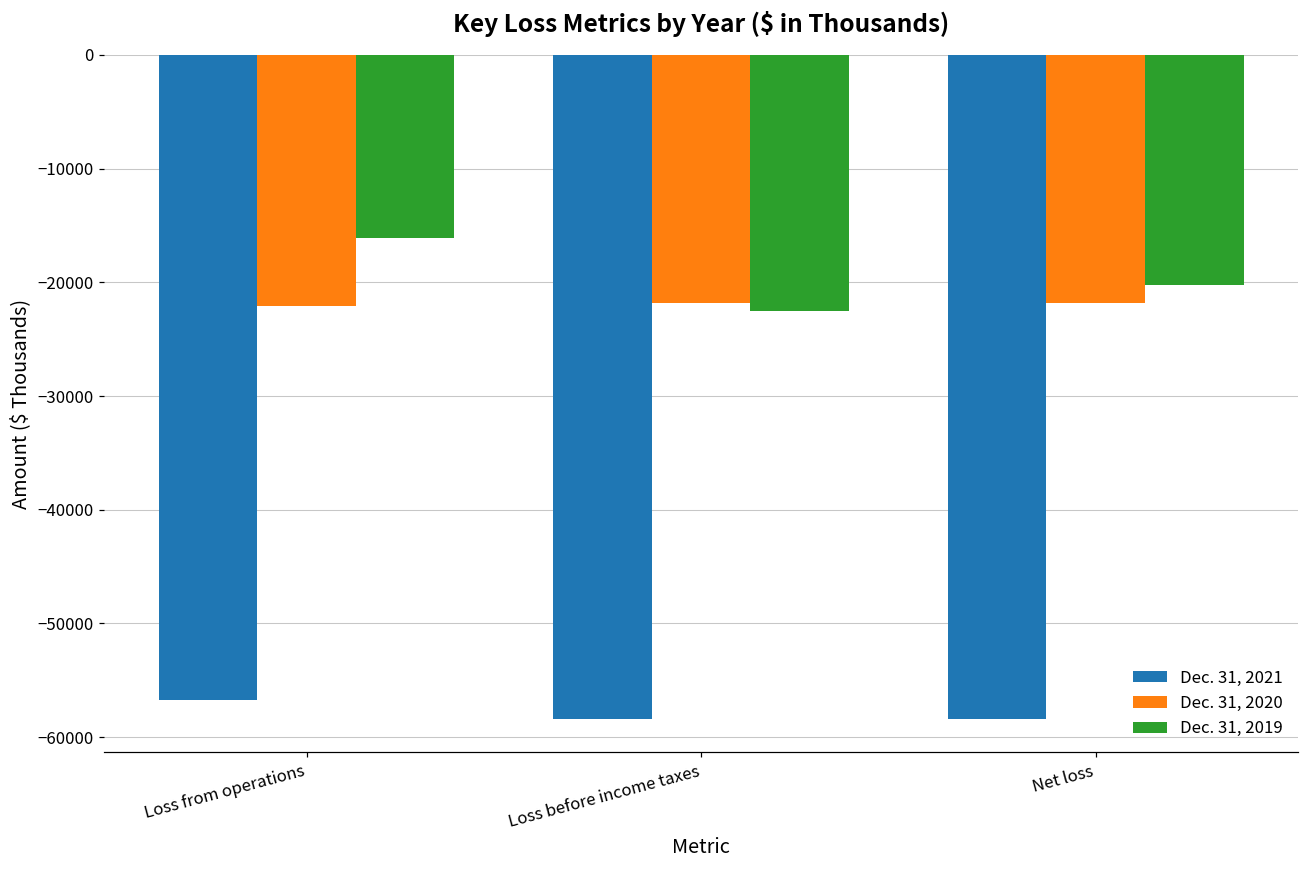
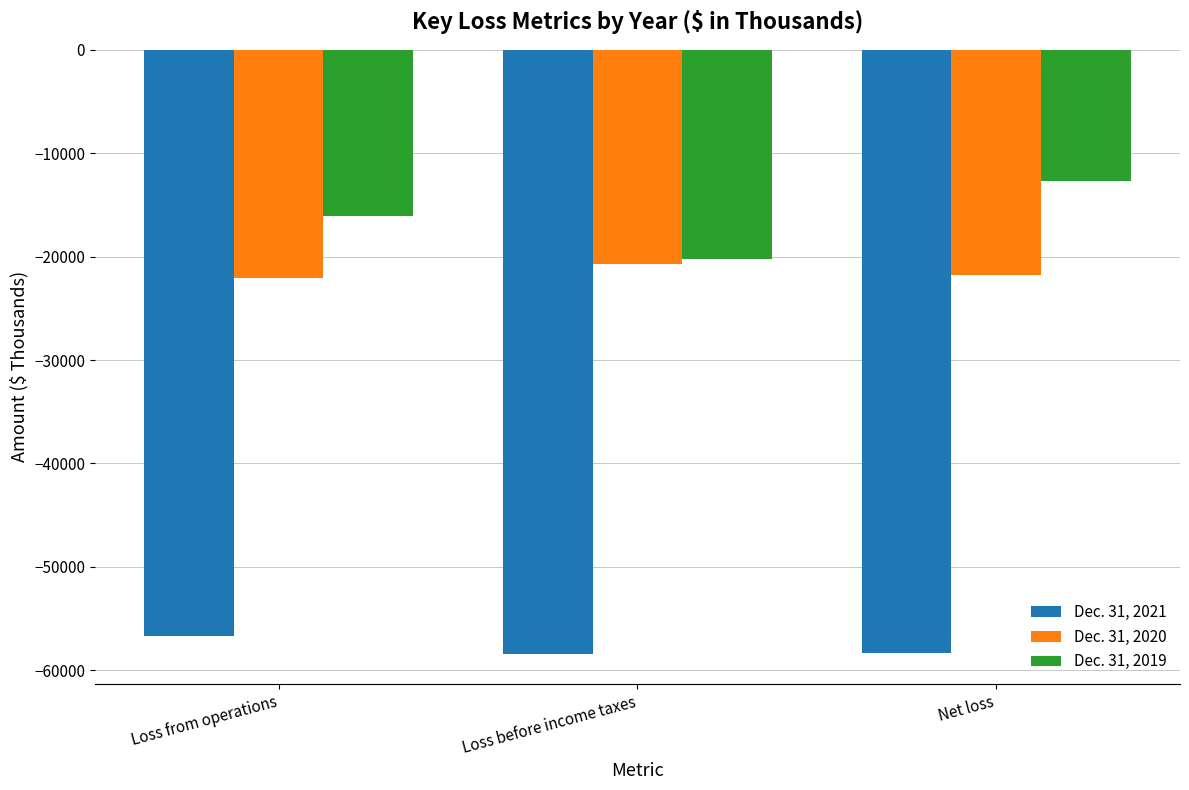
  {
    "Dec. 31, 2021": {
      "Loss from operations": -56700,
      "Loss before income taxes": -58400,
      "Net loss": -58400
    },
    "Dec. 31, 2020": {
      "Loss from operations": -22100,
-     "Loss before income taxes": -21800,
+     "Loss before income taxes": -20700,
      "Net loss": -21800
    },
    "Dec. 31, 2019": {
      "Loss from operations": -16100,
-     "Loss before income taxes": -22500,
-     "Net loss": -20200
+     "Loss before income taxes": -20200,
+     "Net loss": -12700
    }
  }
